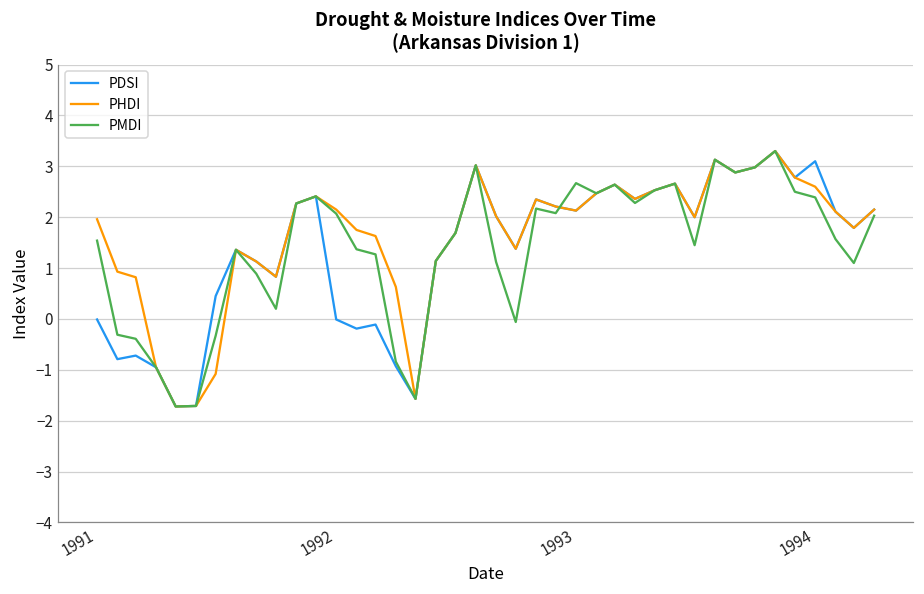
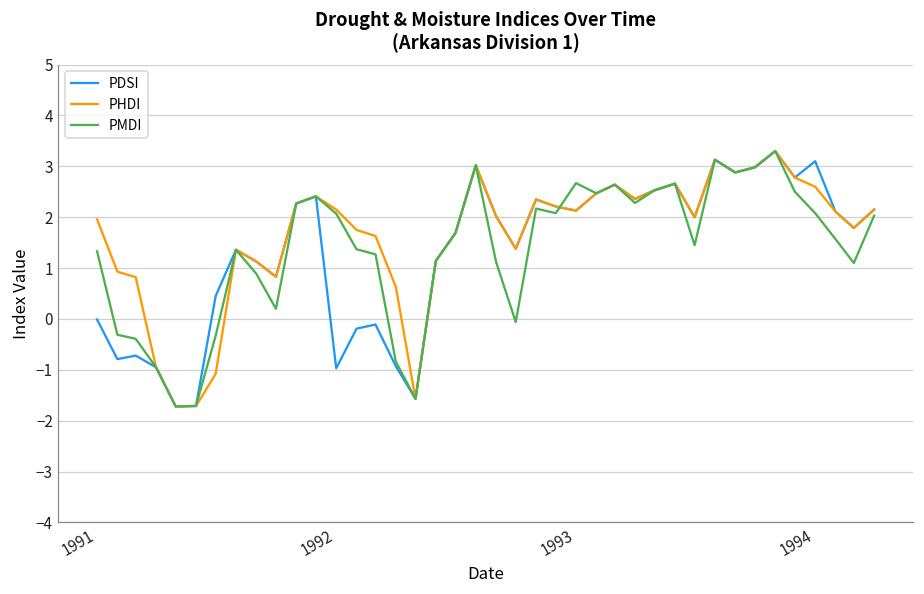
  {
    "PDSI": {
      "1991": 0.0,
-     "1992": 0.0,
+     "1992": -1.0,
      "1994": 3.1
    },
    "PHDI": {
      "1991": 2.0,
      "1992": 2.2,
      "1994": 2.6
    },
    "PMDI": {
-     "1991": 1.5,
+     "1991": 1.3,
      "1992": 2.1,
      "1993": 2.7,
-     "1994": 2.4
+     "1994": 2.1
    }
  }
